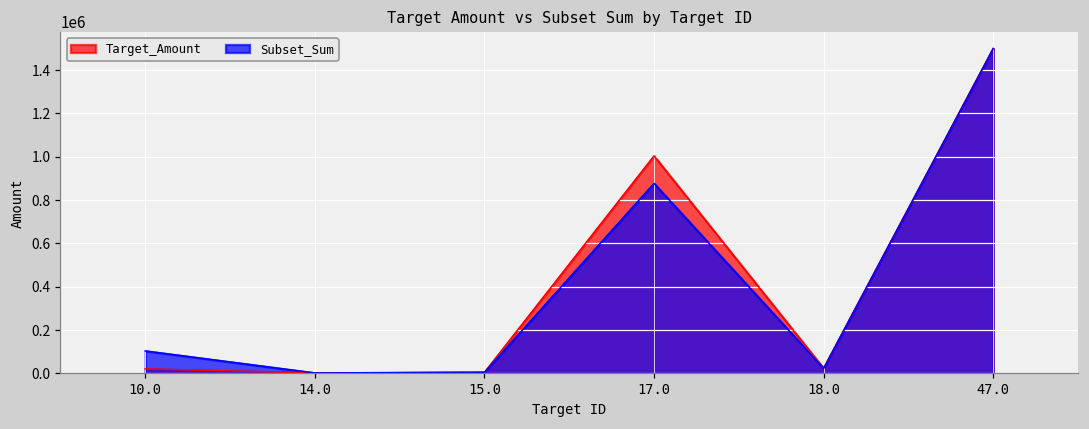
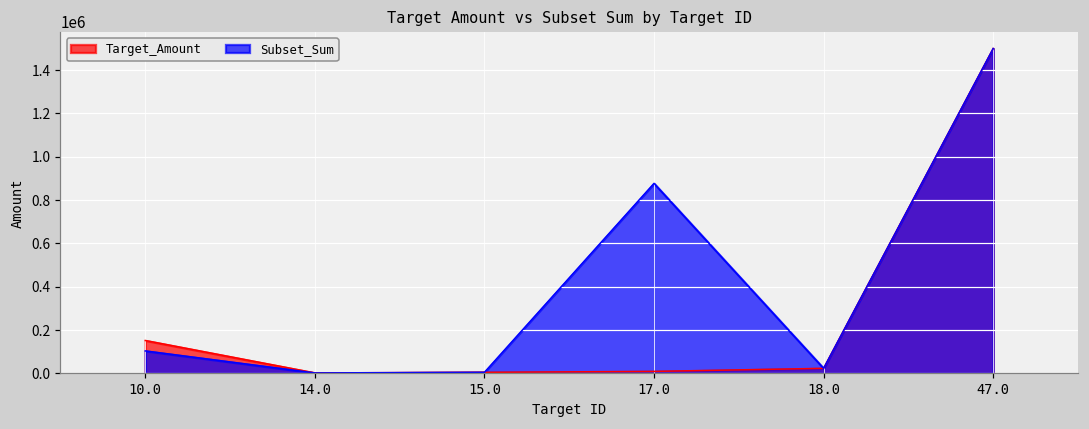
  {
    "Target_Amount": {
-     "10.0": 20000,
-     "17.0": 1000000
+     "10.0": 150000,
+     "17.0": 10000
    },
    "Subset_Sum": {
      "10.0": 100000,
      "17.0": 880000
    }
  }
